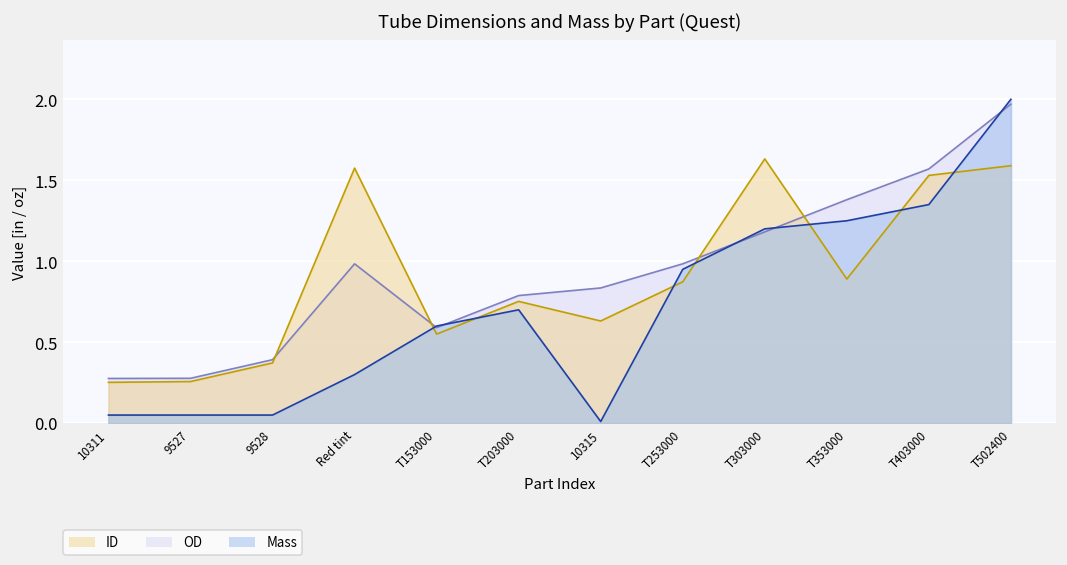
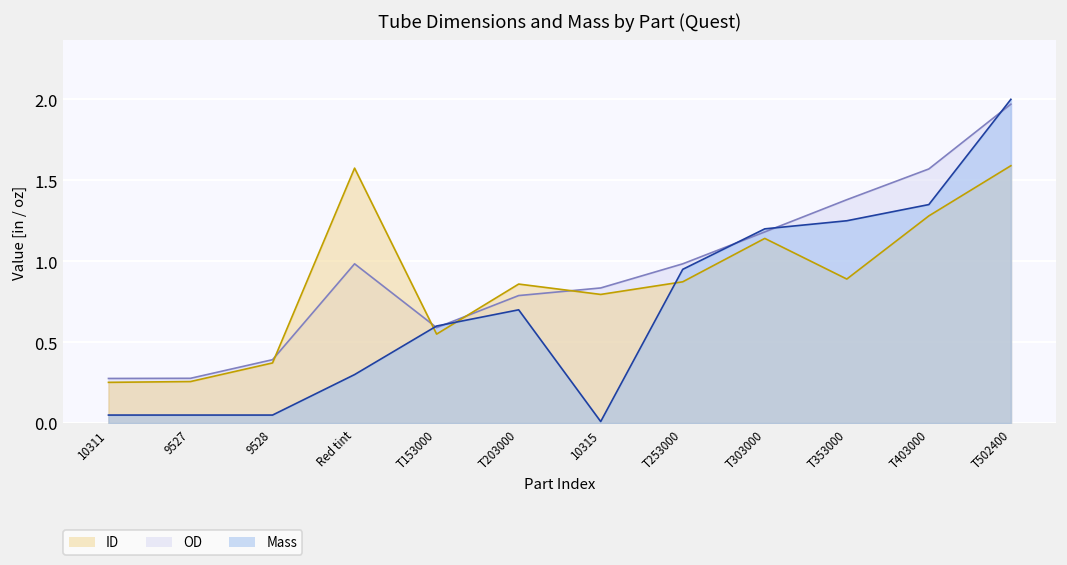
  {
    "ID": {
      "10311": 0.25,
      "9527": 0.26,
      "9528": 0.37,
      "Red tint": 1.58,
      "T153000": 0.55,
-     "T203000": 0.75,
-     "10315": 0.63,
+     "T203000": 0.86,
+     "10315": 0.80,
      "T253000": 0.87,
-     "T303000": 1.63,
+     "T303000": 1.14,
      "T353000": 0.89,
-     "T403000": 1.53,
+     "T403000": 1.28,
      "T502400": 1.59
    }
  }
